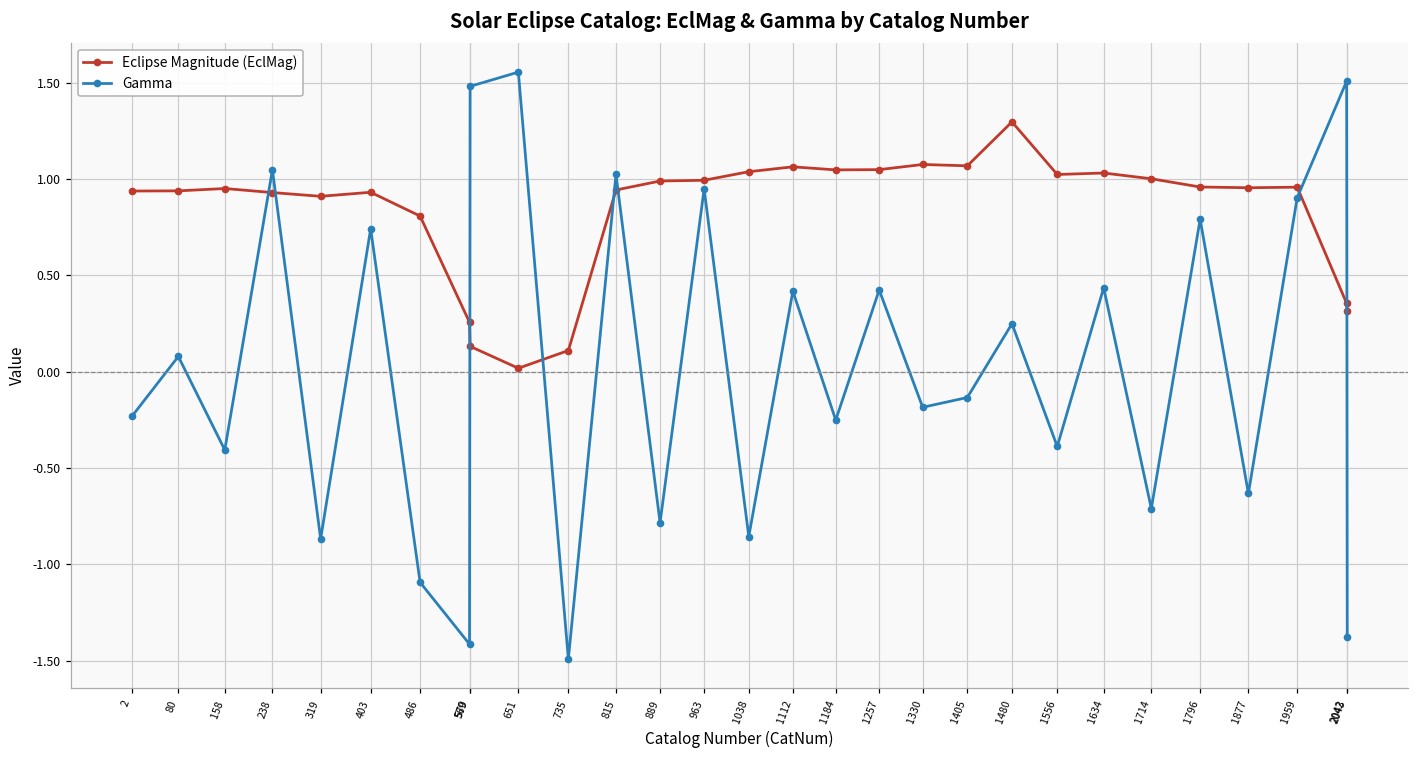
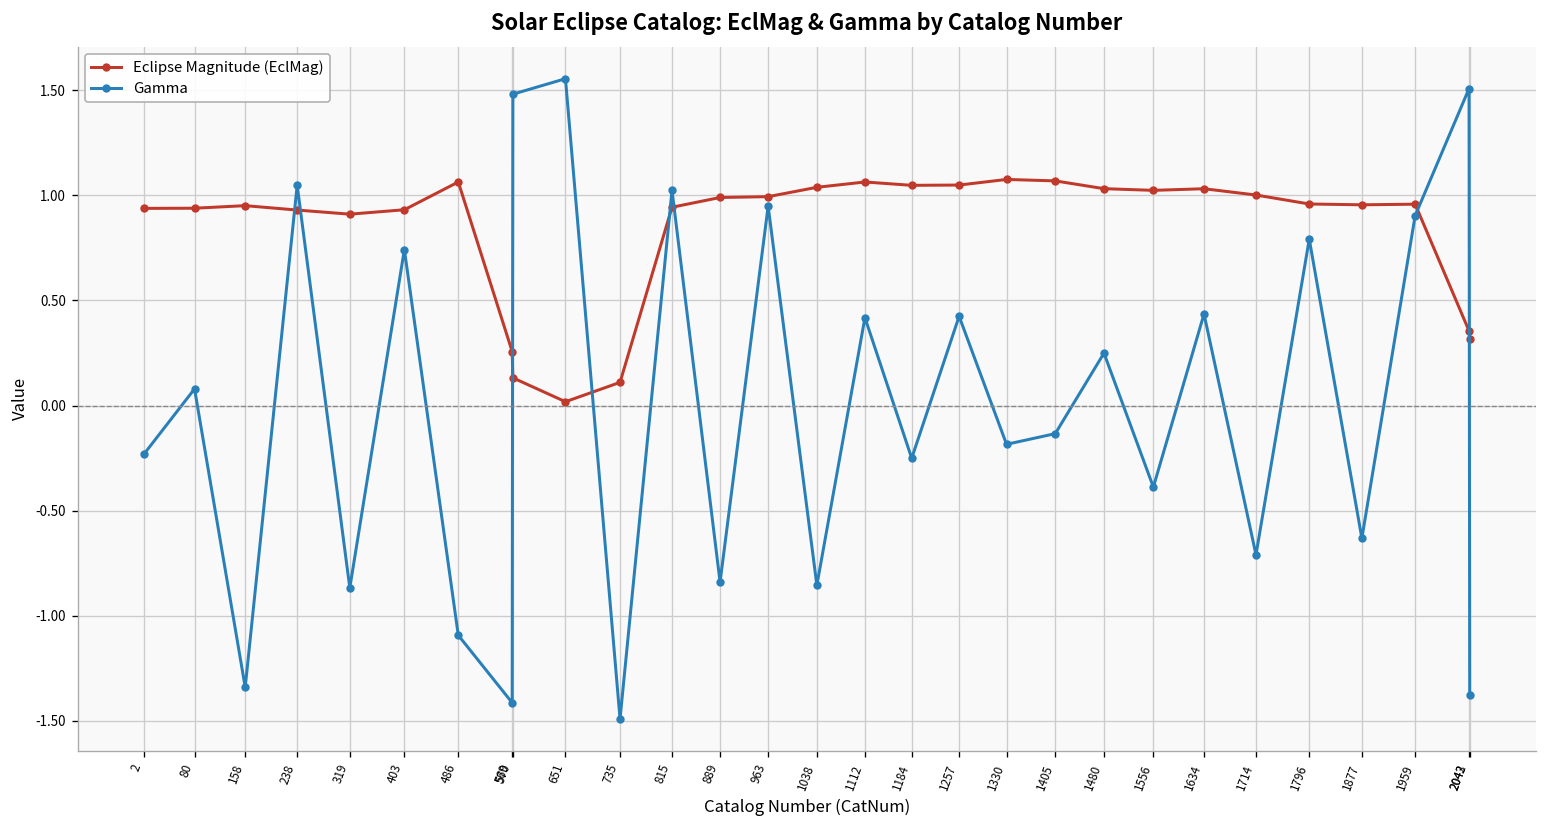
  {
    "Eclipse Magnitude (EclMag)": {
      "2": 0.94,
      "80": 0.94,
      "158": 0.95,
      "238": 0.93,
      "319": 0.91,
      "403": 0.93,
-     "486": 0.81,
+     "486": 1.06,
      "569": 0.26,
      "570": 0.13,
      "651": 0.02,
      "735": 0.11,
      "815": 0.94,
      "889": 0.99,
      "963": 0.99,
      "1038": 1.04,
      "1112": 1.06,
      "1184": 1.05,
      "1257": 1.05,
      "1330": 1.08,
      "1405": 1.07,
-     "1480": 1.30,
+     "1480": 1.03,
      "1556": 1.02,
      "1634": 1.03,
      "1714": 1.00,
      "1796": 0.96,
      "1877": 0.96,
      "1959": 0.96,
      "2042": 0.36,
      "2043": 0.32
    },
    "Gamma": {
      "2": -0.23,
      "80": 0.08,
-     "158": -0.41,
+     "158": -1.34,
      "238": 1.05,
      "319": -0.87,
      "403": 0.74,
      "486": -1.09,
      "569": -1.41,
      "570": 1.48,
      "651": 1.56,
      "735": -1.49,
      "815": 1.02,
-     "889": -0.78,
+     "889": -0.84,
      "963": 0.95,
      "1038": -0.86,
      "1112": 0.42,
      "1184": -0.25,
      "1257": 0.42,
      "1330": -0.18,
      "1405": -0.13,
      "1480": 0.25,
      "1556": -0.39,
      "1634": 0.44,
      "1714": -0.71,
      "1796": 0.79,
      "1877": -0.63,
      "1959": 0.90,
      "2042": 1.51,
      "2043": -1.38
    }
  }
